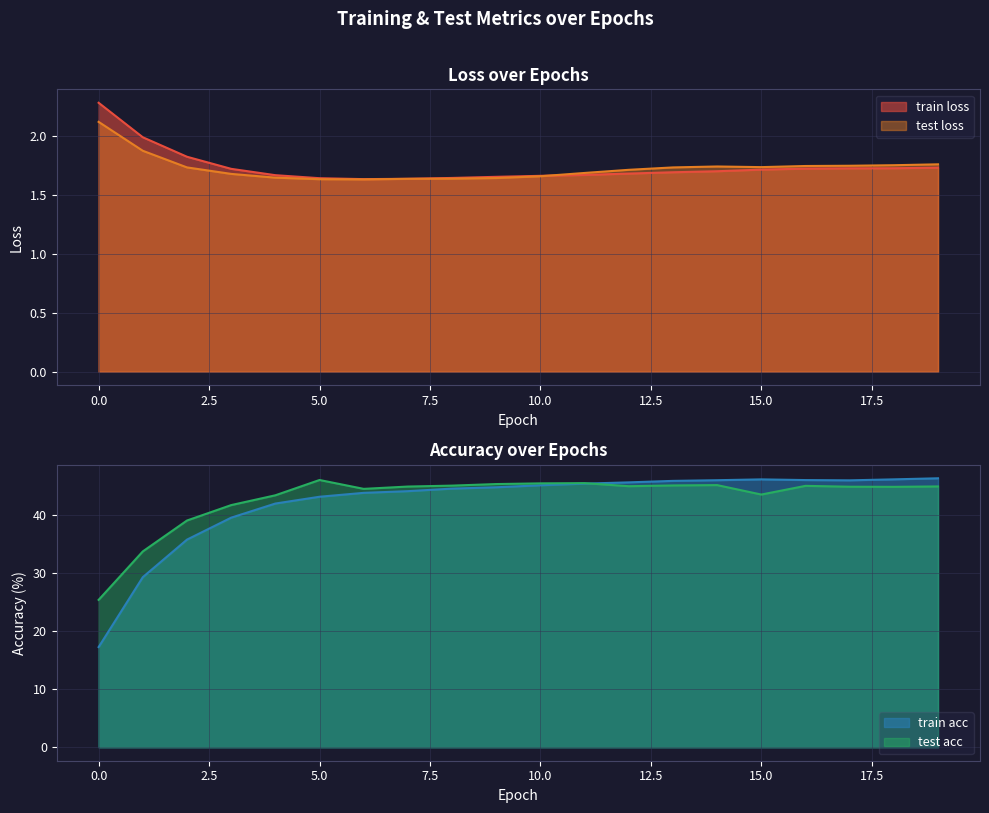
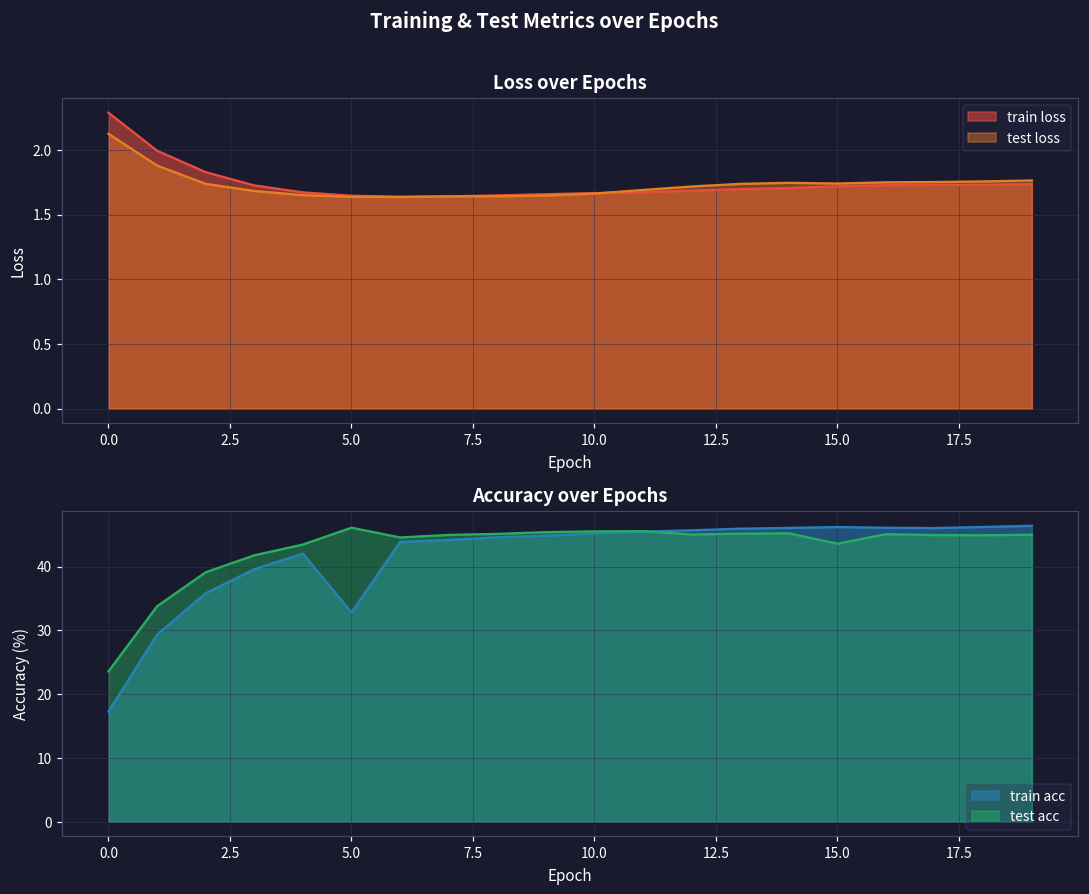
  {
    "Accuracy over Epochs": {
      "train acc": {
        "0.0": 17,
-       "5.0": 43,
+       "5.0": 33,
        "15.0": 46
      },
      "test acc": {
-       "0.0": 25,
+       "0.0": 24,
        "5.0": 46,
        "15.0": 44
      }
    }
  }
